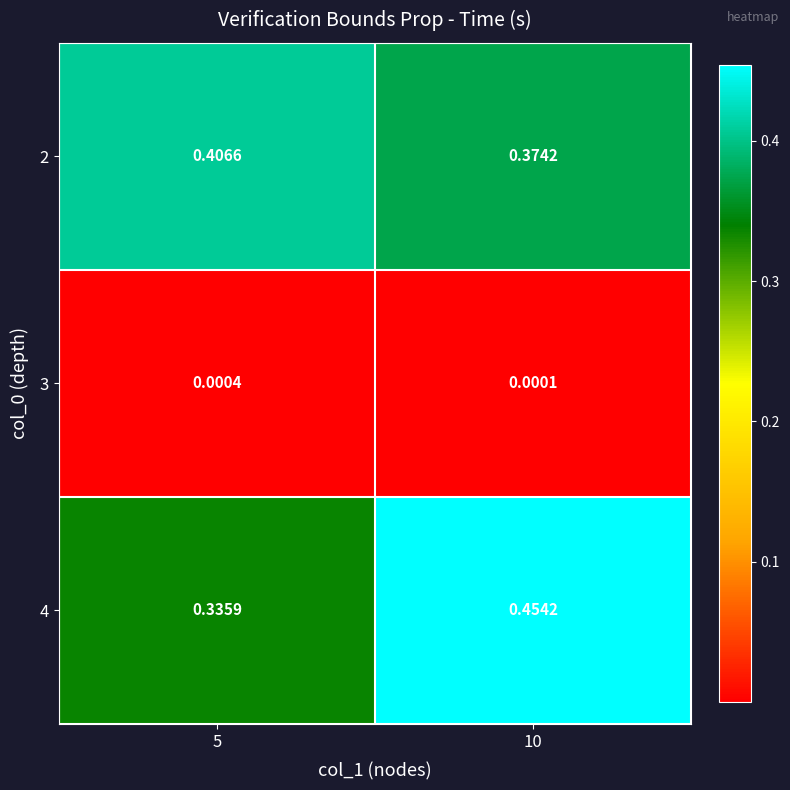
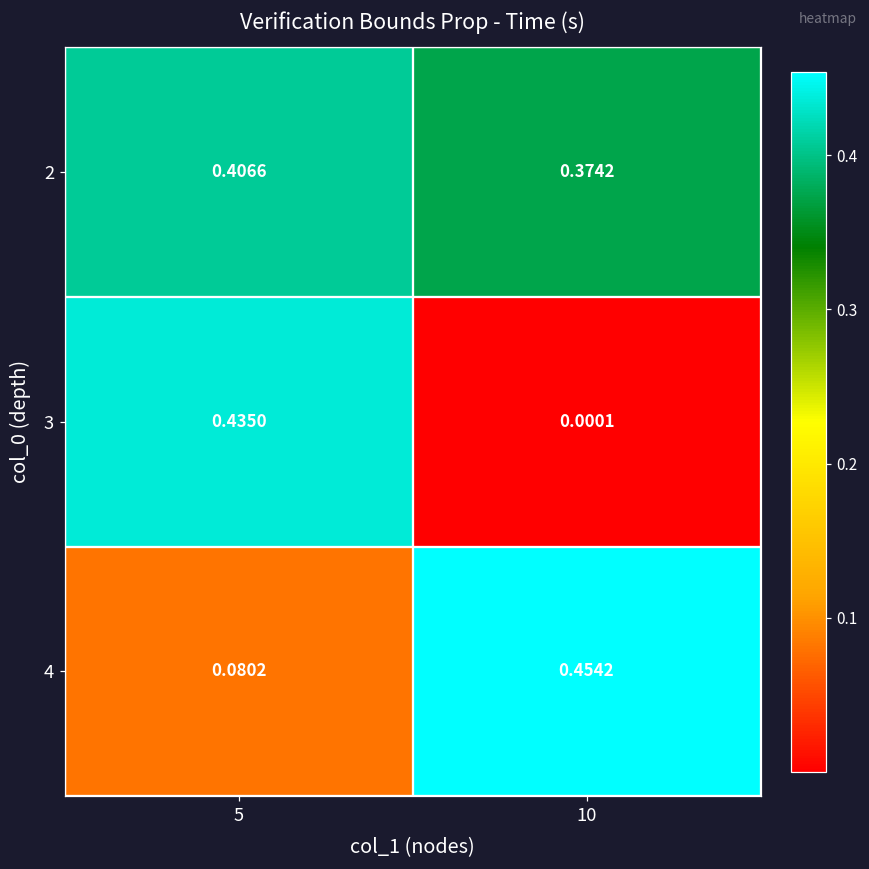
  {
    "2": {
      "5": 0.4066,
      "10": 0.3742
    },
    "3": {
-     "5": 0.0004,
+     "5": 0.4350,
      "10": 0.0001
    },
    "4": {
-     "5": 0.3359,
+     "5": 0.0802,
      "10": 0.4542
    }
  }
